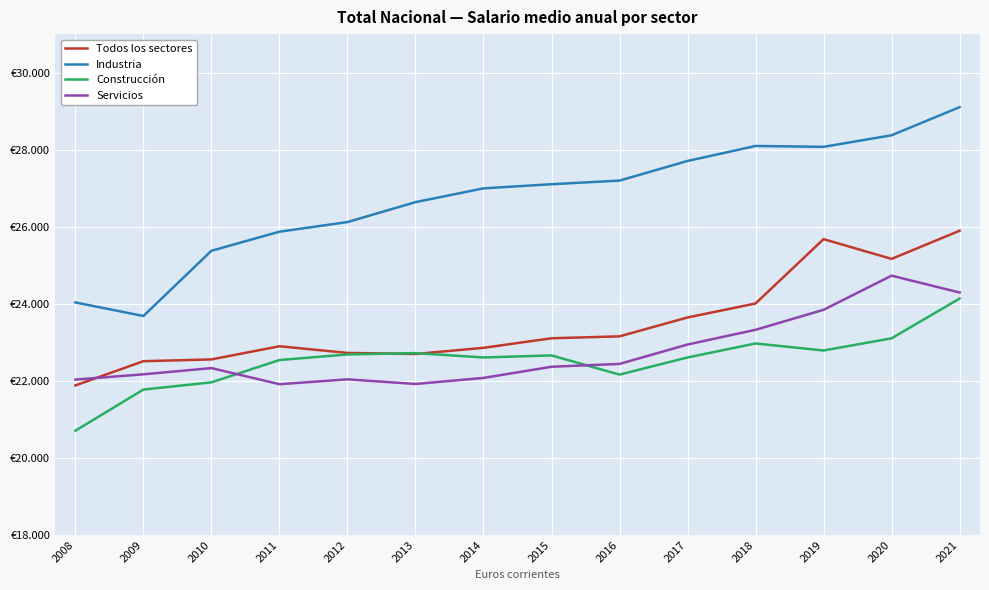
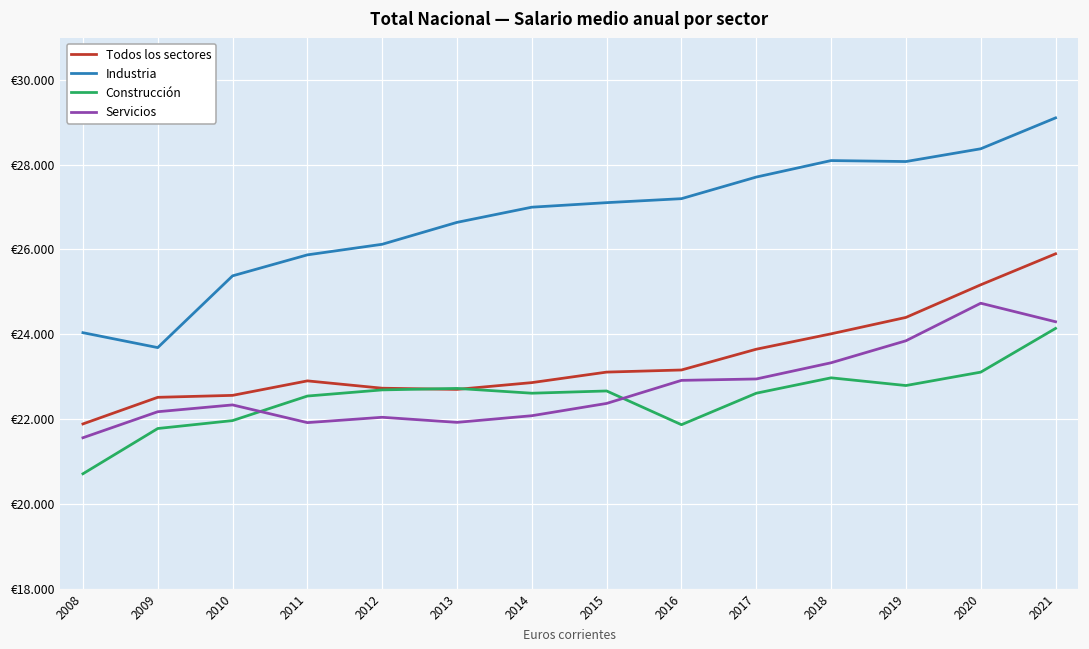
  {
    "Todos los sectores": {
      "2008": "€21.9",
      "2009": "€22.5",
      "2010": "€22.6",
      "2011": "€22.9",
      "2014": "€22.9",
      "2015": "€23.1",
      "2016": "€23.2",
      "2017": "€23.6",
      "2018": "€24.0",
-     "2019": "€25.7",
+     "2019": "€24.4",
      "2020": "€25.2",
      "2021": "€25.9"
    },
    "Industria": {
      "2008": "€24.0",
      "2009": "€23.7",
      "2010": "€25.4",
      "2011": "€25.9",
      "2012": "€26.1",
      "2013": "€26.6",
      "2014": "€27.0",
      "2015": "€27.1",
      "2016": "€27.2",
      "2017": "€27.7",
      "2018": "€28.1",
      "2019": "€28.1",
      "2020": "€28.4",
      "2021": "€29.1"
    },
    "Construcción": {
      "2008": "€20.7",
      "2009": "€21.8",
      "2010": "€22.0",
      "2011": "€22.5",
      "2014": "€22.6",
      "2015": "€22.7",
-     "2016": "€22.2",
+     "2016": "€21.9",
      "2017": "€22.6",
      "2018": "€23.0",
      "2019": "€22.8",
      "2020": "€23.1",
      "2021": "€24.1"
    },
    "Servicios": {
-     "2008": "€22.0",
+     "2008": "€21.6",
      "2009": "€22.2",
      "2010": "€22.3",
      "2011": "€21.9",
      "2012": "€22.0",
      "2013": "€21.9",
      "2014": "€22.1",
      "2015": "€22.4",
-     "2016": "€22.4",
+     "2016": "€22.9",
      "2017": "€22.9",
      "2018": "€23.3",
      "2019": "€23.8",
      "2020": "€24.7",
      "2021": "€24.3"
    }
  }
